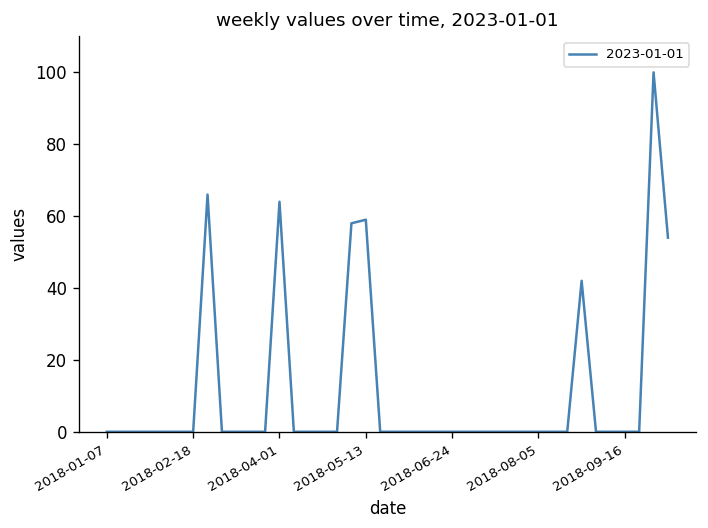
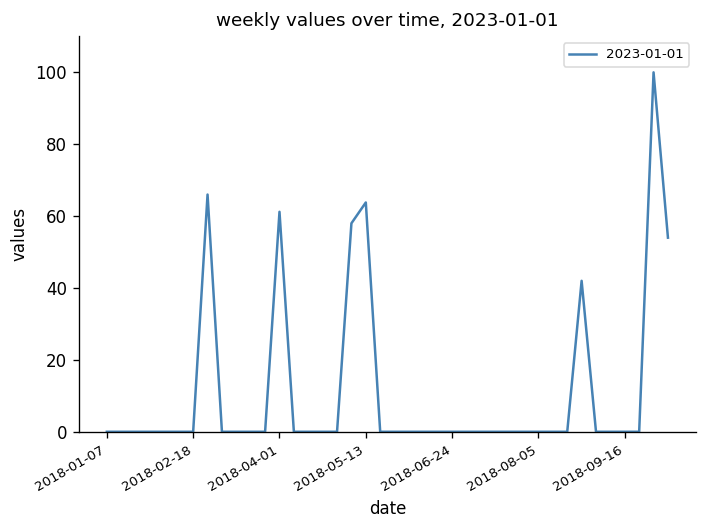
  {
    "2018-01-07": 0,
    "2018-02-18": 0,
-   "2018-04-01": 64,
-   "2018-05-13": 59,
+   "2018-04-01": 61,
+   "2018-05-13": 64,
    "2018-06-24": 0,
    "2018-08-05": 0,
    "2018-09-16": 0
  }
